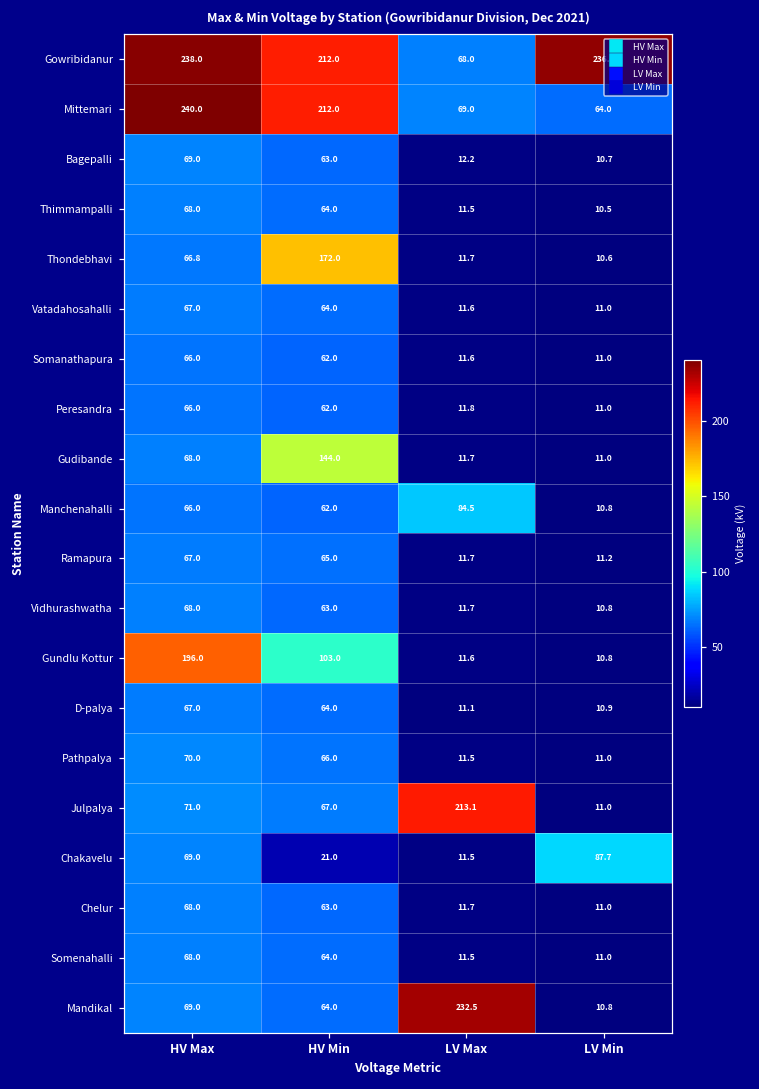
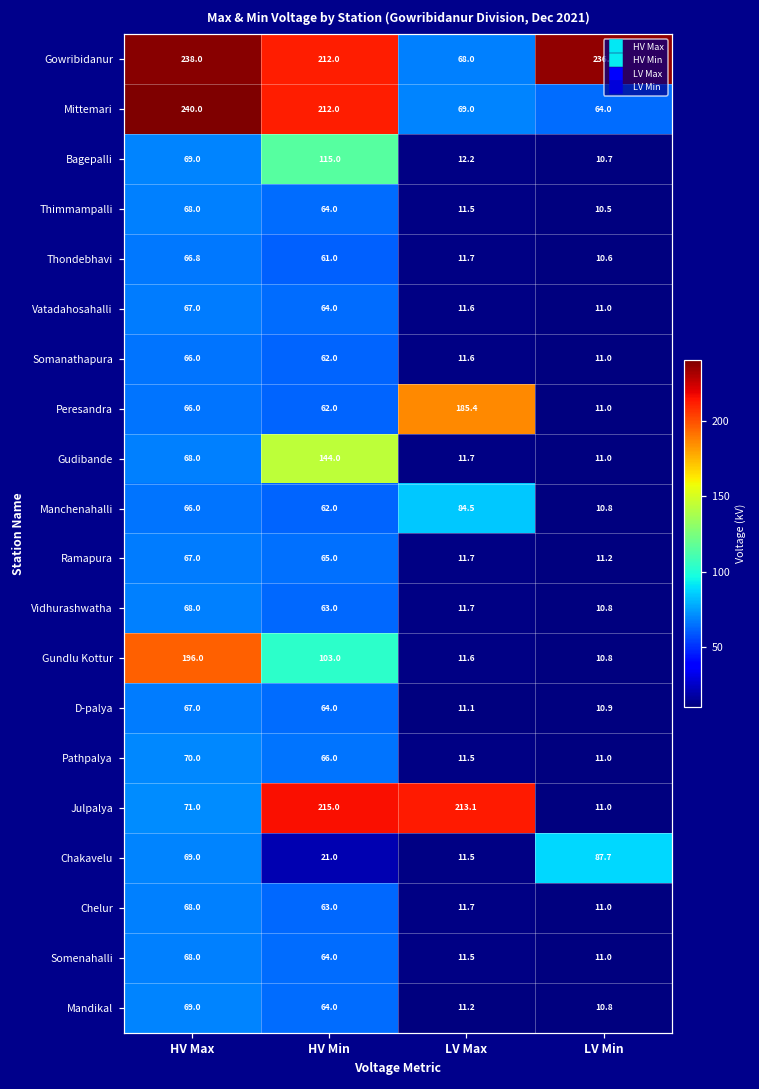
  {
    "Gowribidanur": {
      "HV Max": 238.0,
      "HV Min": 212.0,
      "LV Max": 68.0
    },
    "Mittemari": {
      "HV Max": 240.0,
      "HV Min": 212.0,
      "LV Max": 69.0,
      "LV Min": 64.0
    },
    "Bagepalli": {
      "HV Max": 69.0,
-     "HV Min": 63.0,
+     "HV Min": 115.0,
      "LV Max": 12.2,
      "LV Min": 10.7
    },
    "Thimmampalli": {
      "HV Max": 68.0,
      "HV Min": 64.0,
      "LV Max": 11.5,
      "LV Min": 10.5
    },
    "Thondebhavi": {
      "HV Max": 66.8,
-     "HV Min": 172.0,
+     "HV Min": 61.0,
      "LV Max": 11.7,
      "LV Min": 10.6
    },
    "Vatadahosahalli": {
      "HV Max": 67.0,
      "HV Min": 64.0,
      "LV Max": 11.6,
      "LV Min": 11.0
    },
    "Somanathapura": {
      "HV Max": 66.0,
      "HV Min": 62.0,
      "LV Max": 11.6,
      "LV Min": 11.0
    },
    "Peresandra": {
      "HV Max": 66.0,
      "HV Min": 62.0,
-     "LV Max": 11.8,
+     "LV Max": 185.4,
      "LV Min": 11.0
    },
    "Gudibande": {
      "HV Max": 68.0,
      "HV Min": 144.0,
      "LV Max": 11.7,
      "LV Min": 11.0
    },
    "Manchenahalli": {
      "HV Max": 66.0,
      "HV Min": 62.0,
      "LV Max": 84.5,
      "LV Min": 10.8
    },
    "Ramapura": {
      "HV Max": 67.0,
      "HV Min": 65.0,
      "LV Max": 11.7,
      "LV Min": 11.2
    },
    "Vidhurashwatha": {
      "HV Max": 68.0,
      "HV Min": 63.0,
      "LV Max": 11.7,
      "LV Min": 10.8
    },
    "Gundlu Kottur": {
      "HV Max": 196.0,
      "HV Min": 103.0,
      "LV Max": 11.6,
      "LV Min": 10.8
    },
    "D-palya": {
      "HV Max": 67.0,
      "HV Min": 64.0,
      "LV Max": 11.1,
      "LV Min": 10.9
    },
    "Pathpalya": {
      "HV Max": 70.0,
      "HV Min": 66.0,
      "LV Max": 11.5,
      "LV Min": 11.0
    },
    "Julpalya": {
      "HV Max": 71.0,
-     "HV Min": 67.0,
+     "HV Min": 215.0,
      "LV Max": 213.1,
      "LV Min": 11.0
    },
    "Chakavelu": {
      "HV Max": 69.0,
      "HV Min": 21.0,
      "LV Max": 11.5,
      "LV Min": 87.7
    },
    "Chelur": {
      "HV Max": 68.0,
      "HV Min": 63.0,
      "LV Max": 11.7,
      "LV Min": 11.0
    },
    "Somenahalli": {
      "HV Max": 68.0,
      "HV Min": 64.0,
      "LV Max": 11.5,
      "LV Min": 11.0
    },
    "Mandikal": {
      "HV Max": 69.0,
      "HV Min": 64.0,
-     "LV Max": 232.5,
+     "LV Max": 11.2,
      "LV Min": 10.8
    }
  }
